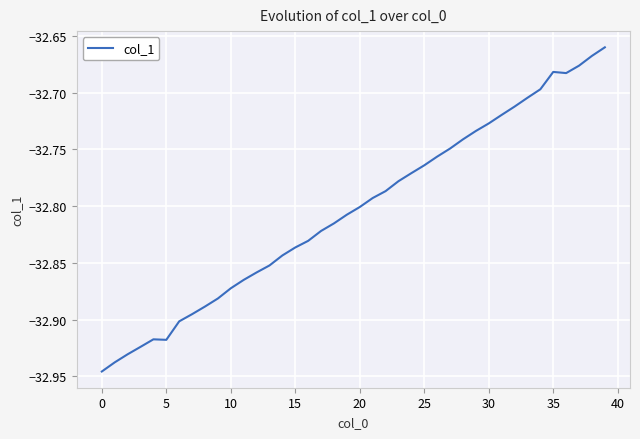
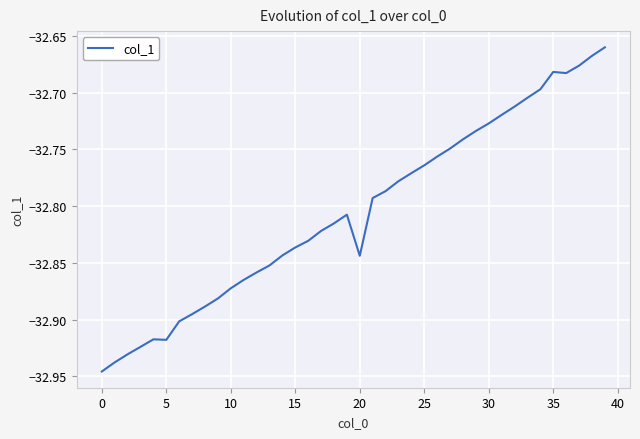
  {
    "0": -32.946,
    "5": -32.918,
    "10": -32.872,
    "15": -32.836,
-   "20": -32.801,
+   "20": -32.844,
    "25": -32.764,
    "30": -32.727,
    "35": -32.682
  }
